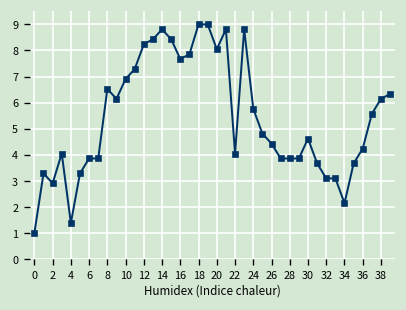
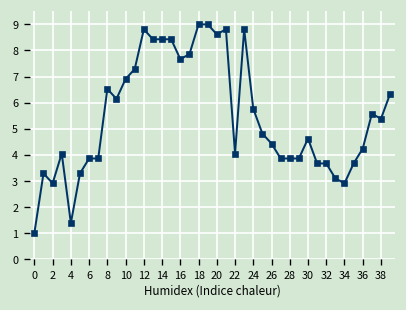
  {
    "0": 1.0,
    "2": 2.9,
    "4": 1.4,
    "6": 3.9,
    "8": 6.5,
    "10": 6.9,
-   "12": 8.2,
-   "14": 8.8,
+   "12": 8.8,
+   "14": 8.4,
    "16": 7.7,
    "18": 9.0,
-   "20": 8.0,
+   "20": 8.6,
    "22": 4.0,
    "24": 5.8,
    "26": 4.4,
    "28": 3.9,
    "30": 4.6,
-   "32": 3.1,
-   "34": 2.1,
+   "32": 3.7,
+   "34": 2.9,
    "36": 4.2,
-   "38": 6.1
+   "38": 5.4
  }
